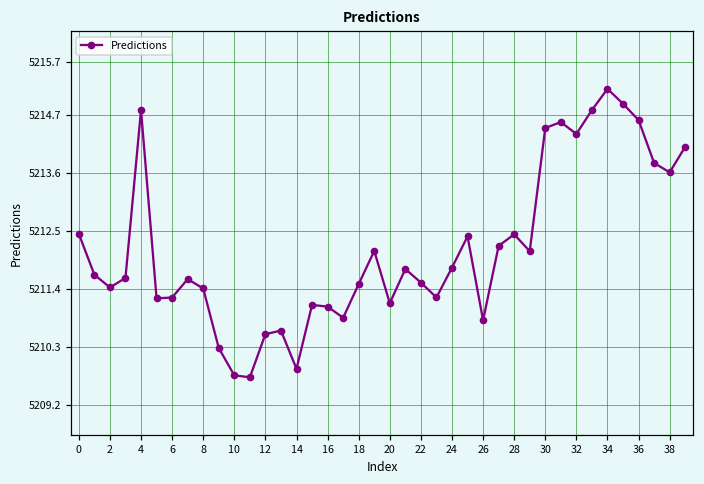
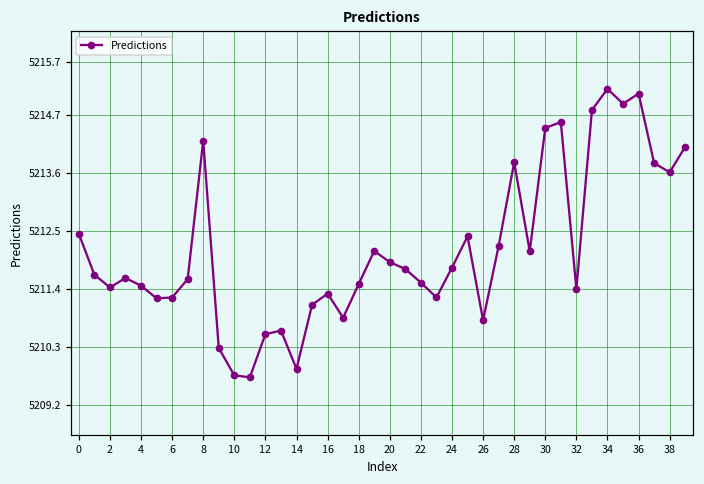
  {
    "0": 5212.5,
    "2": 5211.4,
-   "4": 5214.8,
+   "4": 5211.5,
    "6": 5211.2,
-   "8": 5211.4,
+   "8": 5214.2,
    "10": 5209.8,
    "12": 5210.5,
    "14": 5209.9,
-   "16": 5211.1,
+   "16": 5211.3,
    "18": 5211.5,
-   "20": 5211.1,
+   "20": 5211.9,
    "22": 5211.5,
    "24": 5211.8,
    "26": 5210.8,
-   "28": 5212.4,
+   "28": 5213.8,
    "30": 5214.5,
-   "32": 5214.3,
+   "32": 5211.4,
    "34": 5215.2,
-   "36": 5214.6,
+   "36": 5215.1,
    "38": 5213.6
  }
